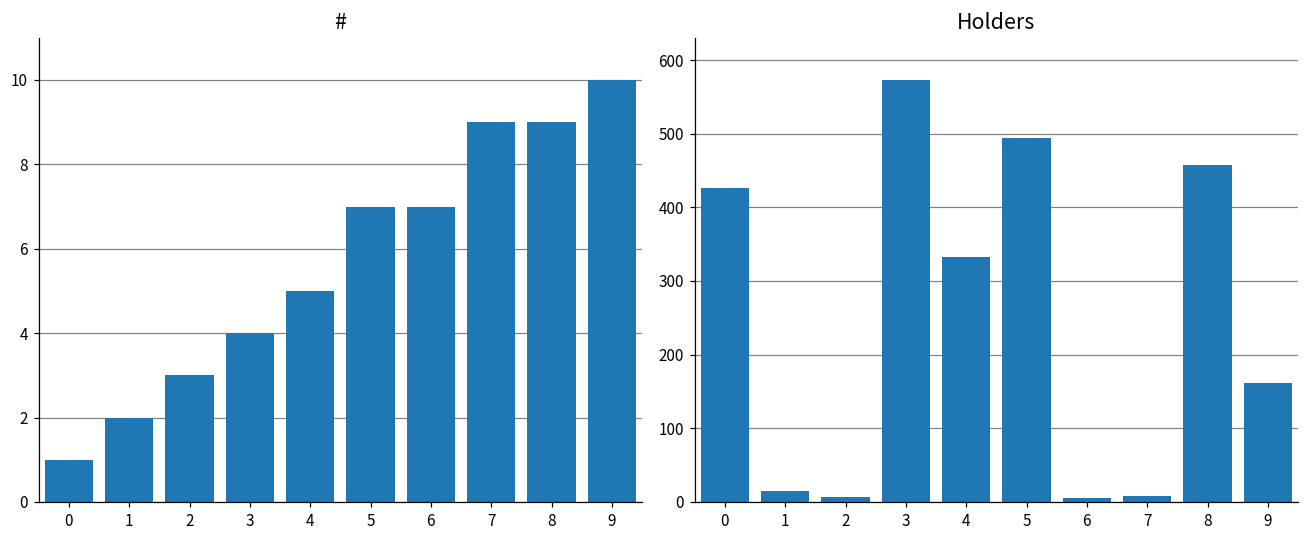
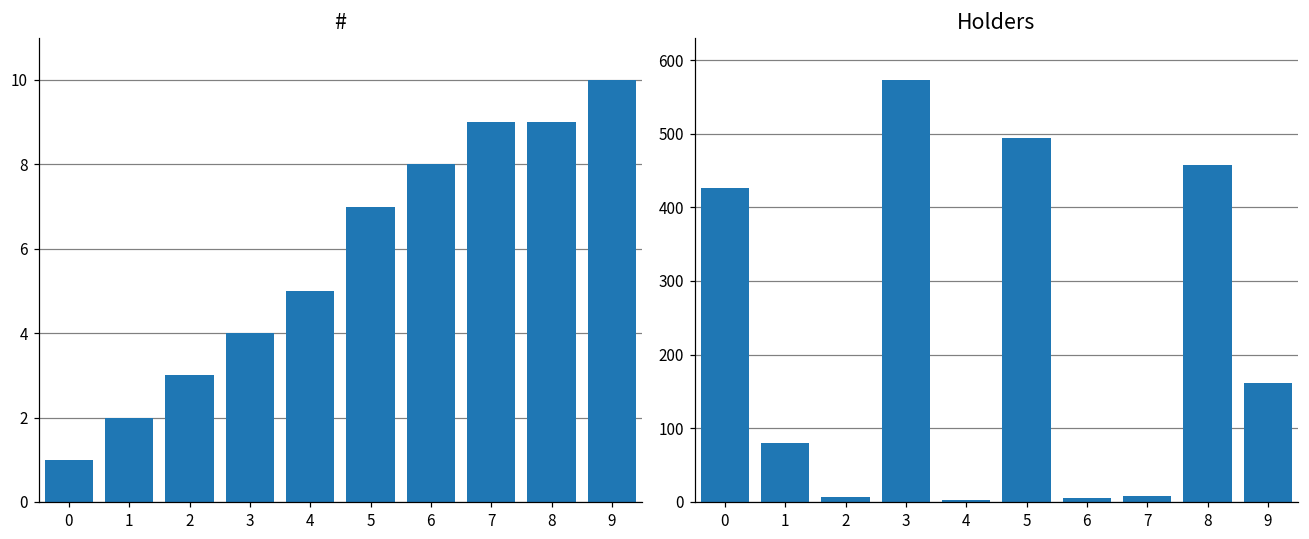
  {
    "#": {
      "0": 1,
      "1": 2,
      "2": 3,
      "3": 4,
      "4": 5,
      "5": 7,
-     "6": 7,
+     "6": 8,
      "7": 9,
      "8": 9,
      "9": 10
    },
    "Holders": {
      "0": 430,
-     "1": 20,
+     "1": 80,
      "2": 10,
      "3": 570,
-     "4": 330,
+     "4": 0,
      "5": 490,
      "6": 10,
      "7": 10,
      "8": 460,
      "9": 160
    }
  }
